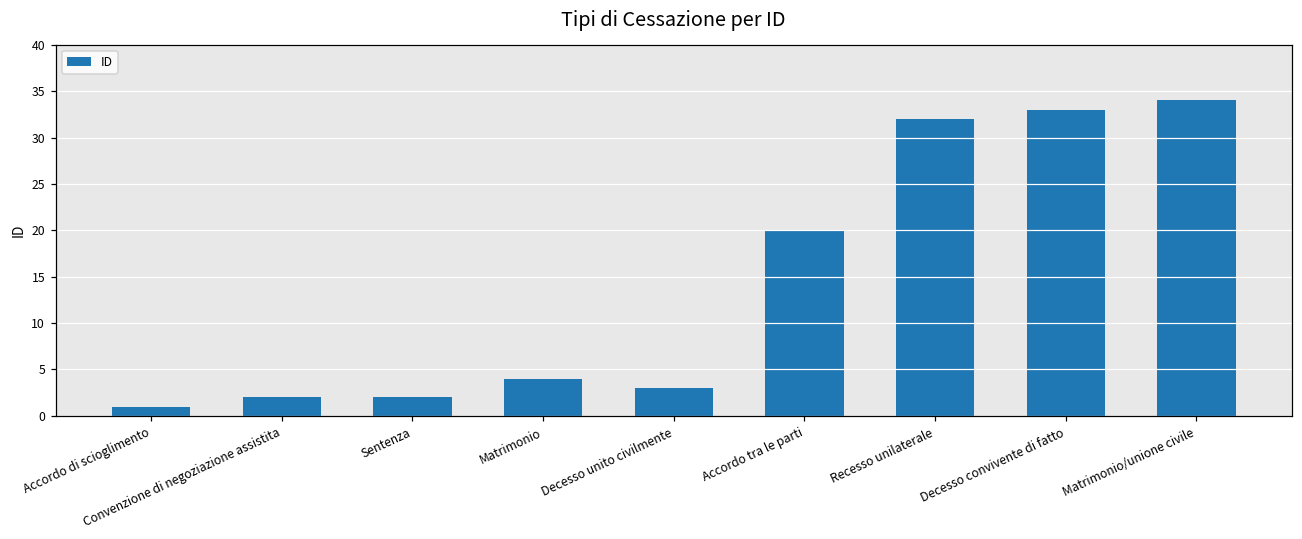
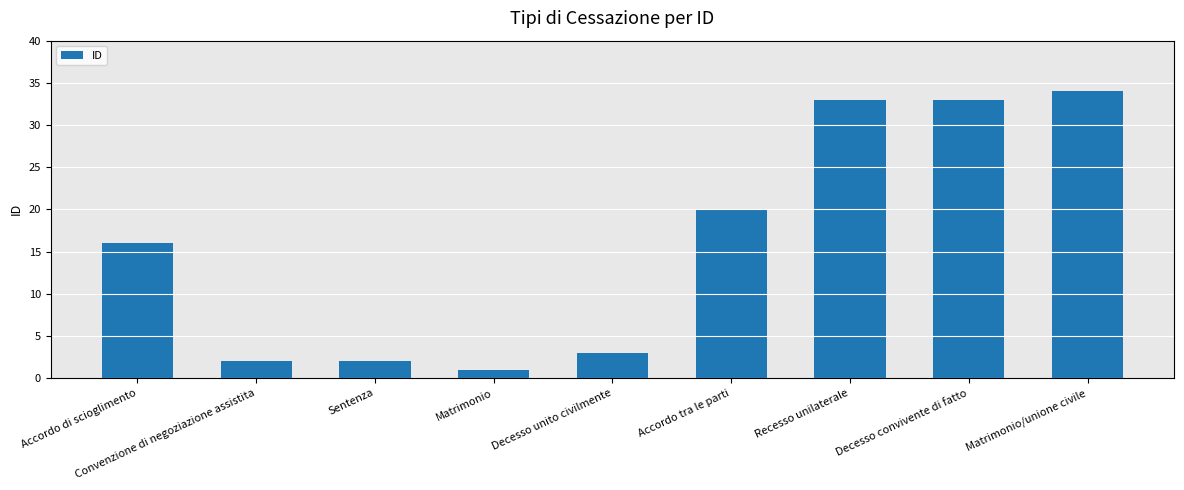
  {
-   "Accordo di scioglimento": 1,
+   "Accordo di scioglimento": 16,
    "Convenzione di negoziazione assistita": 2,
    "Sentenza": 2,
-   "Matrimonio": 4,
+   "Matrimonio": 1,
    "Decesso unito civilmente": 3,
    "Accordo tra le parti": 20,
-   "Recesso unilaterale": 32,
+   "Recesso unilaterale": 33,
    "Decesso convivente di fatto": 33,
    "Matrimonio/unione civile": 34
  }
